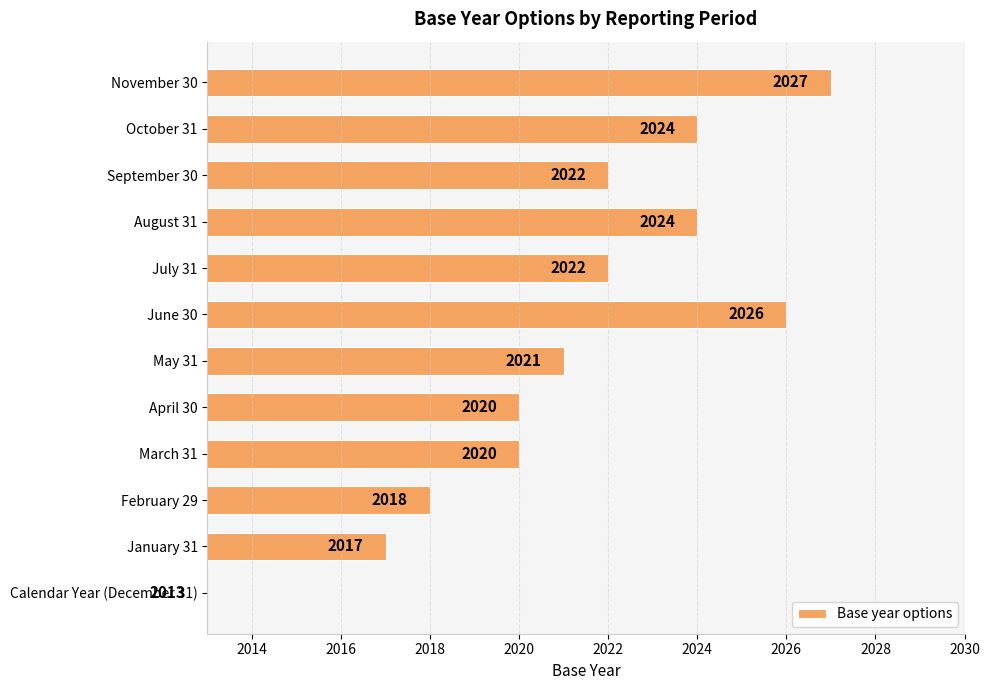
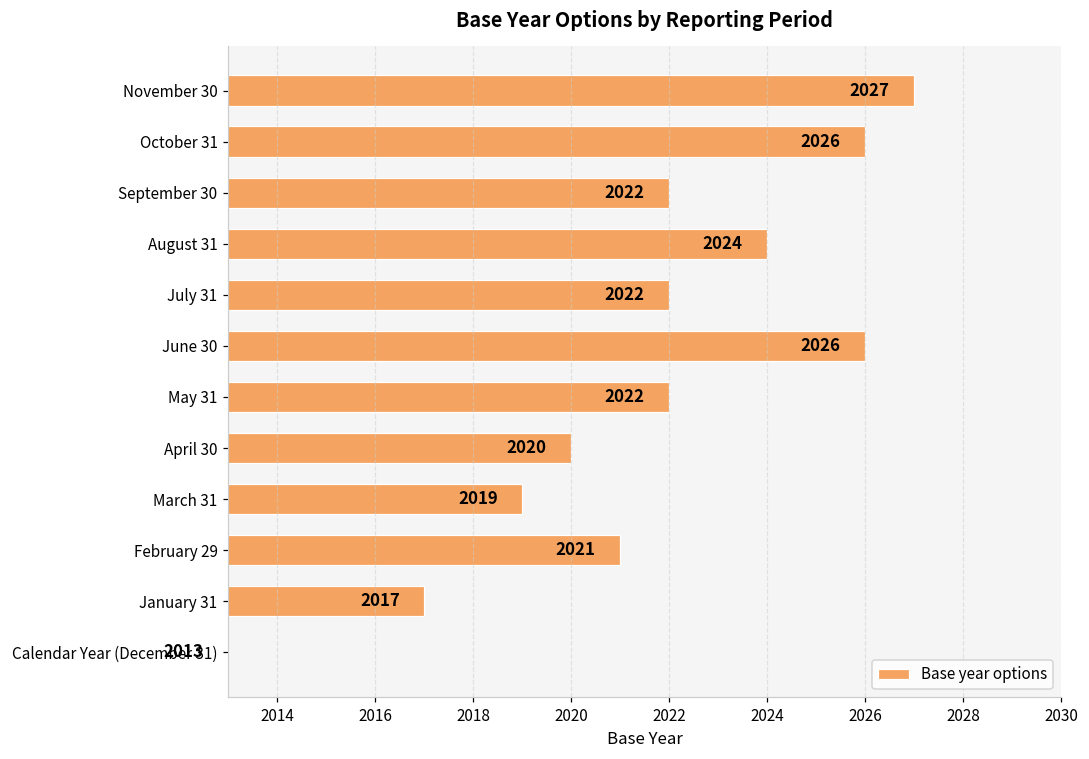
  {
    "November 30": 2027,
-   "October 31": 2024,
+   "October 31": 2026,
    "September 30": 2022,
    "August 31": 2024,
    "July 31": 2022,
    "June 30": 2026,
-   "May 31": 2021,
+   "May 31": 2022,
    "April 30": 2020,
-   "March 31": 2020,
-   "February 29": 2018,
+   "March 31": 2019,
+   "February 29": 2021,
    "January 31": 2017,
    "Calendar Year (December 31)": 2013
  }
